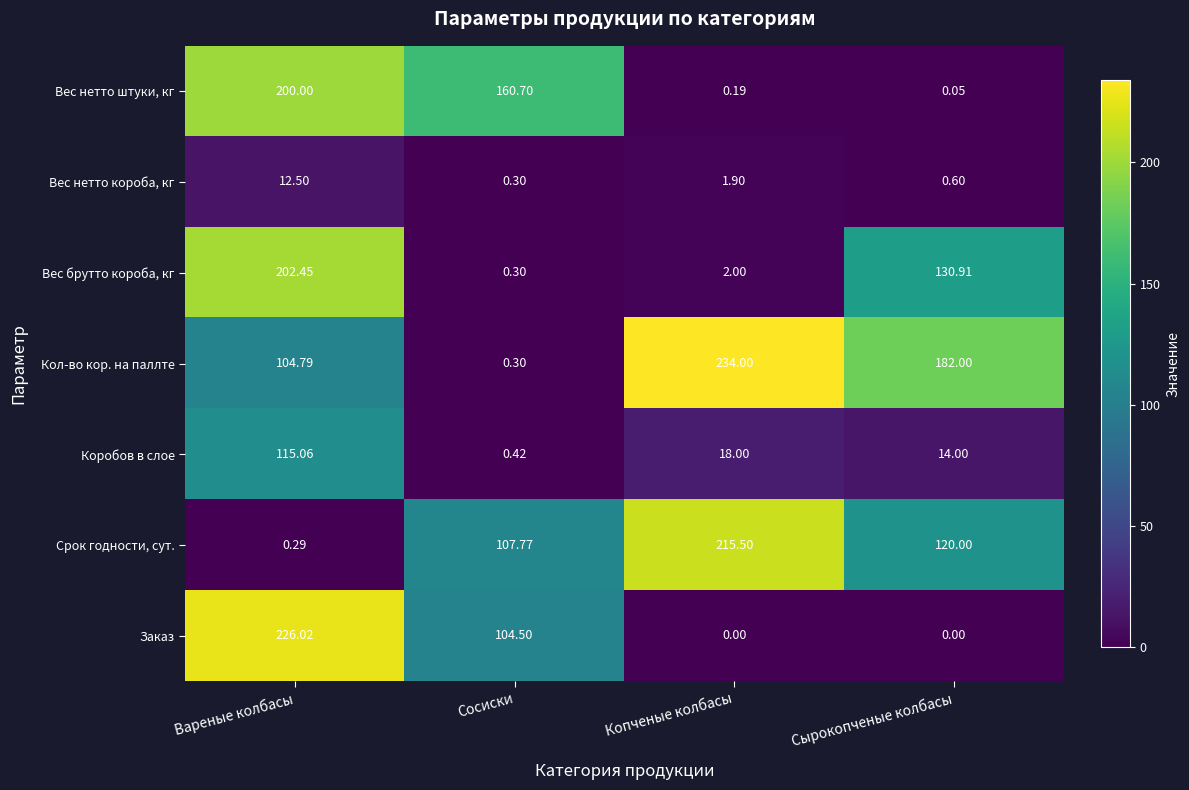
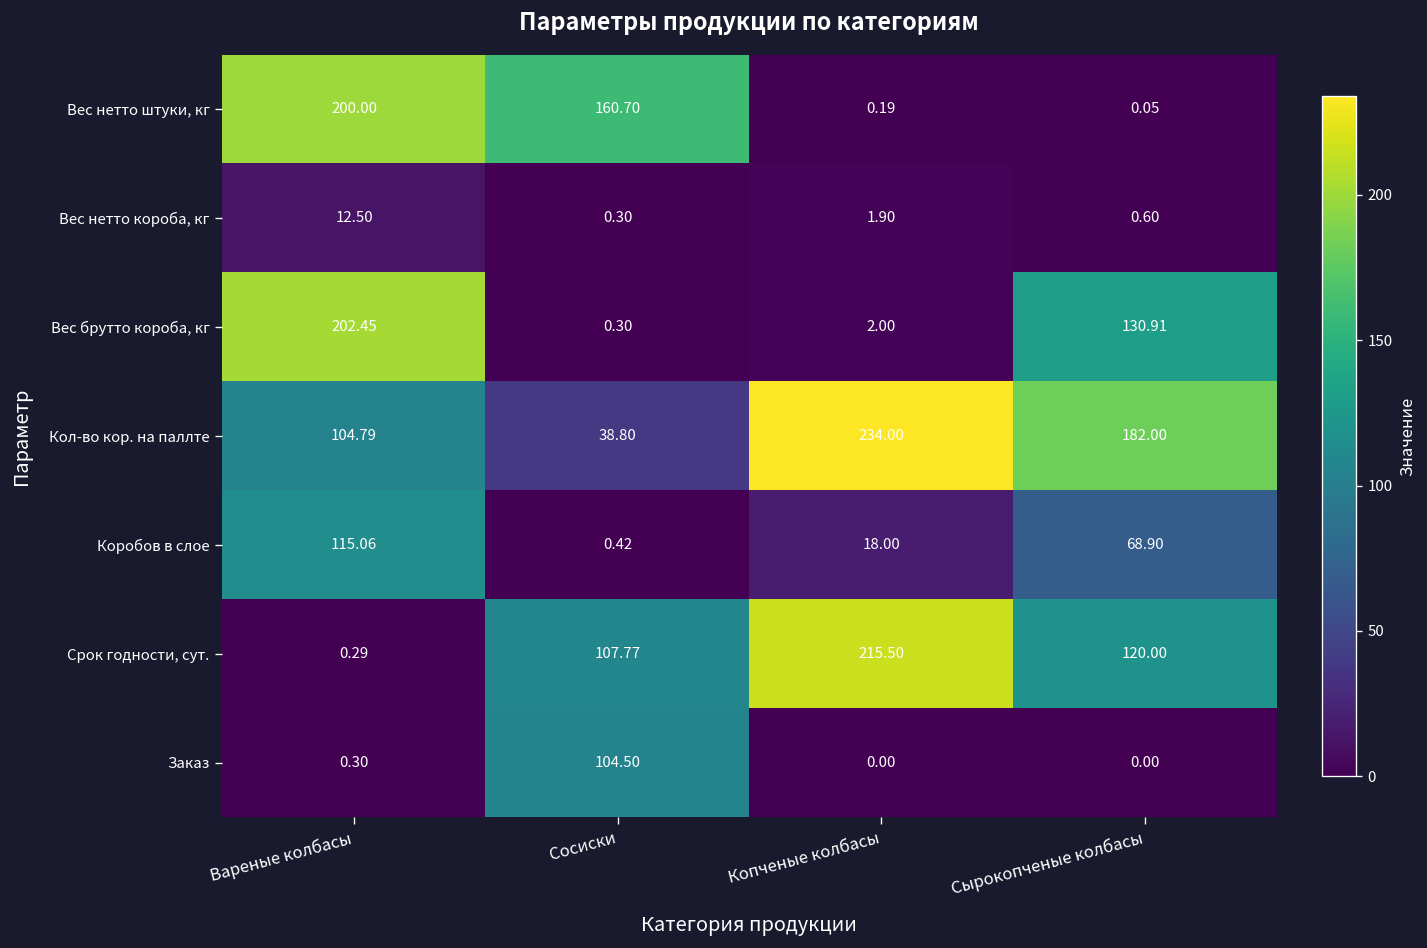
  {
    "Вес нетто штуки, кг": {
      "Вареные колбасы": 200.00,
      "Сосиски": 160.70,
      "Копченые колбасы": 0.19,
      "Сырокопченые колбасы": 0.05
    },
    "Вес нетто короба, кг": {
      "Вареные колбасы": 12.50,
      "Сосиски": 0.30,
      "Копченые колбасы": 1.90,
      "Сырокопченые колбасы": 0.60
    },
    "Вес брутто короба, кг": {
      "Вареные колбасы": 202.45,
      "Сосиски": 0.30,
      "Копченые колбасы": 2.00,
      "Сырокопченые колбасы": 130.91
    },
    "Кол-во кор. на паллте": {
      "Вареные колбасы": 104.79,
-     "Сосиски": 0.30,
+     "Сосиски": 38.80,
      "Копченые колбасы": 234.00,
      "Сырокопченые колбасы": 182.00
    },
    "Коробов в слое": {
      "Вареные колбасы": 115.06,
      "Сосиски": 0.42,
      "Копченые колбасы": 18.00,
-     "Сырокопченые колбасы": 14.00
+     "Сырокопченые колбасы": 68.90
    },
    "Срок годности, сут.": {
      "Вареные колбасы": 0.29,
      "Сосиски": 107.77,
      "Копченые колбасы": 215.50,
      "Сырокопченые колбасы": 120.00
    },
    "Заказ": {
-     "Вареные колбасы": 226.02,
+     "Вареные колбасы": 0.30,
      "Сосиски": 104.50,
      "Копченые колбасы": 0.00,
      "Сырокопченые колбасы": 0.00
    }
  }
